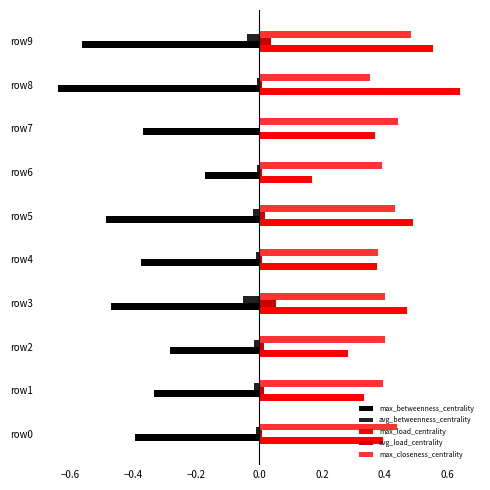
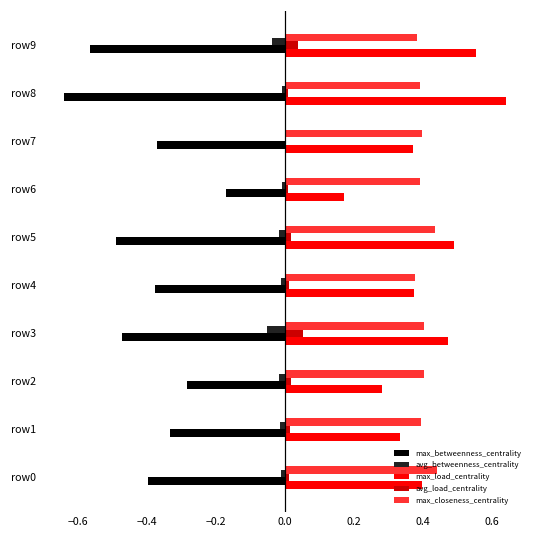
  {
    "max_closeness_centrality": {
-     "row9": 0.48,
-     "row8": 0.35,
-     "row7": 0.44,
+     "row9": 0.38,
+     "row8": 0.39,
+     "row7": 0.40,
      "row6": 0.39,
      "row5": 0.43,
      "row4": 0.38,
      "row3": 0.40,
      "row2": 0.40,
      "row1": 0.39,
      "row0": 0.44
    }
  }
